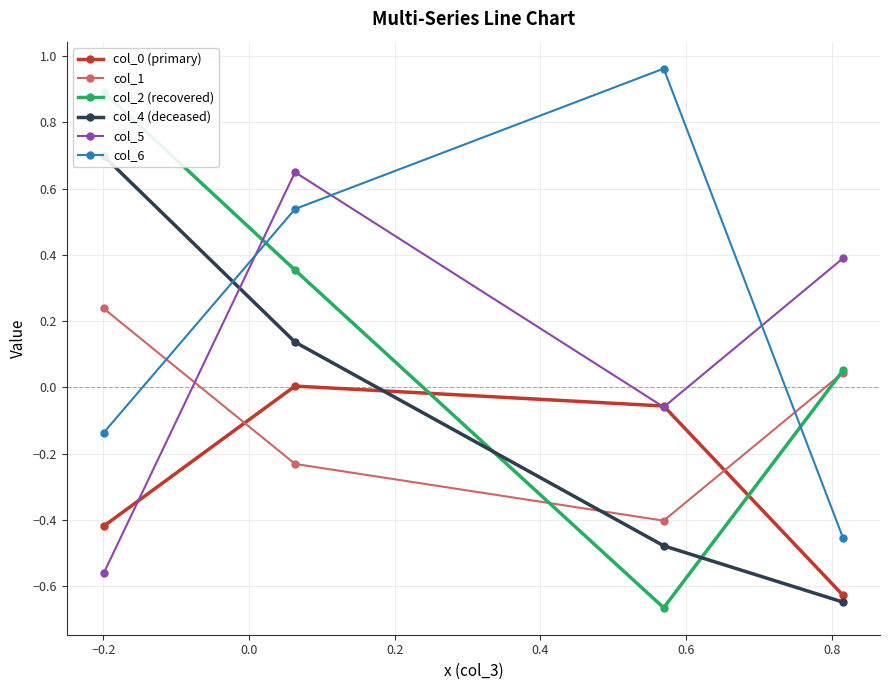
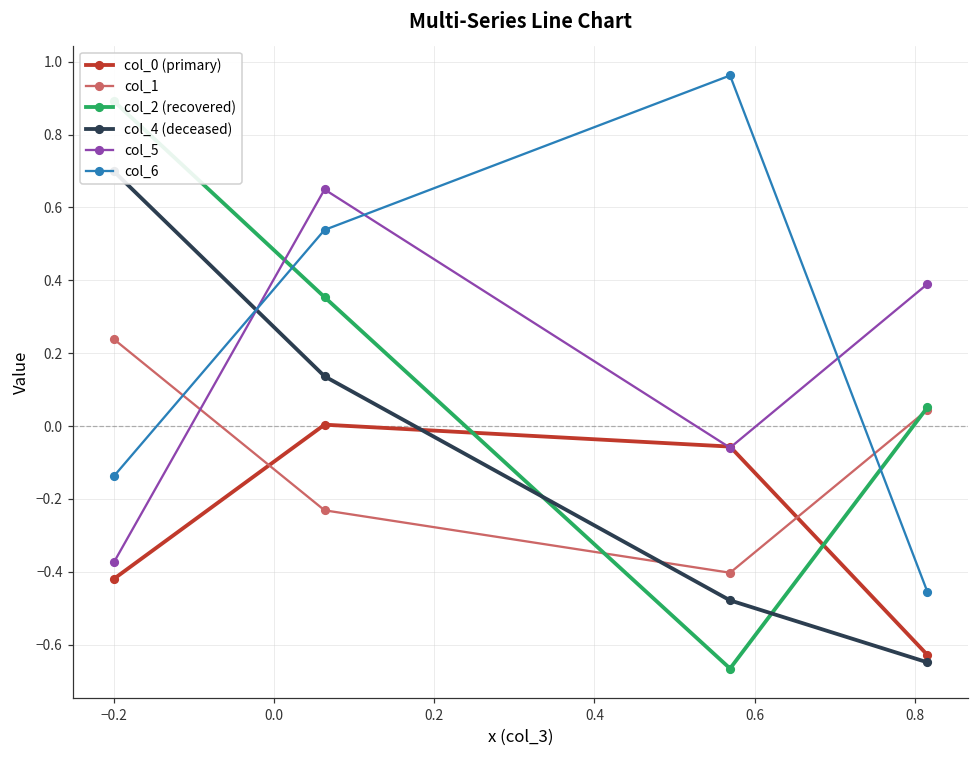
  {
    "col_0 (primary)": {
      "−0.2": -0.42
    },
    "col_1": {
      "−0.2": 0.24
    },
    "col_5": {
-     "−0.2": -0.56
+     "−0.2": -0.37
    },
    "col_6": {
      "−0.2": -0.14
    }
  }
